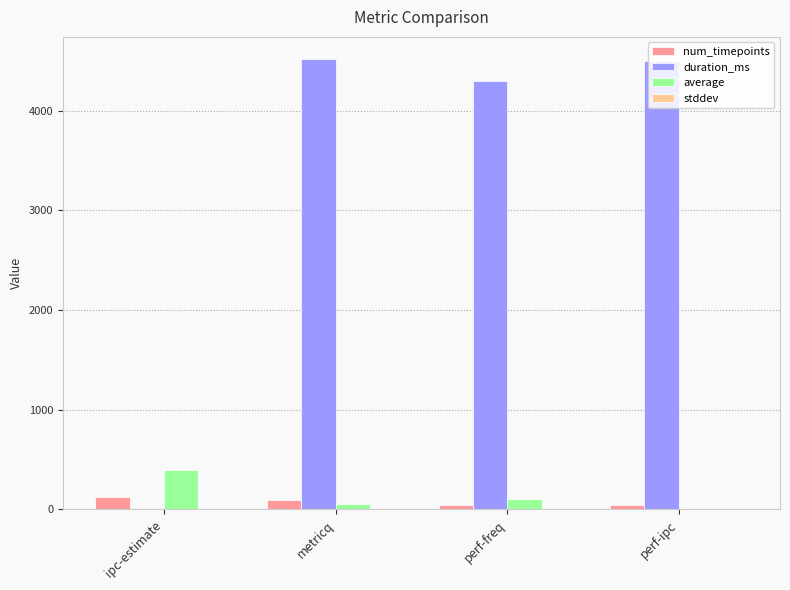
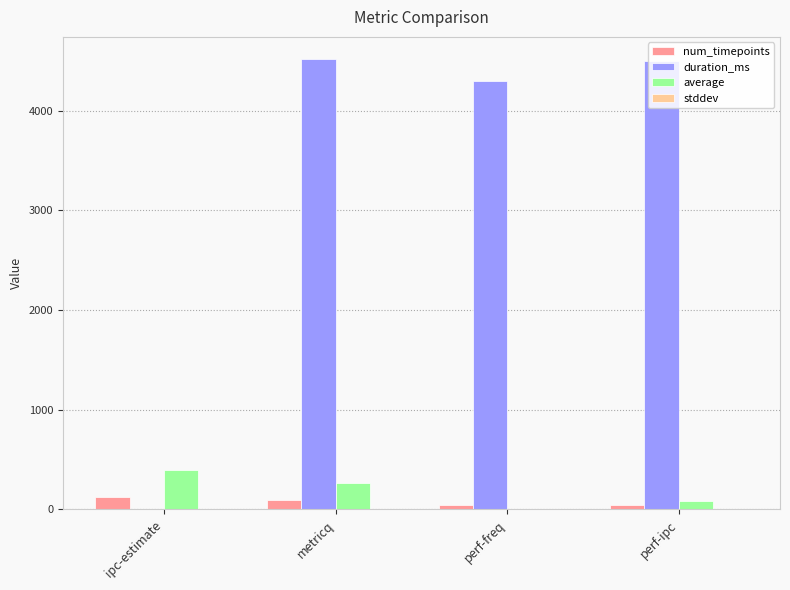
  {
    "duration_ms": {
      "ipc-estimate": 0,
      "metricq": 4500,
      "perf-freq": 4300
    },
    "average": {
      "ipc-estimate": 400,
-     "metricq": 100,
-     "perf-freq": 100,
-     "perf-ipc": 0
+     "metricq": 300,
+     "perf-freq": 0,
+     "perf-ipc": 100
    }
  }
